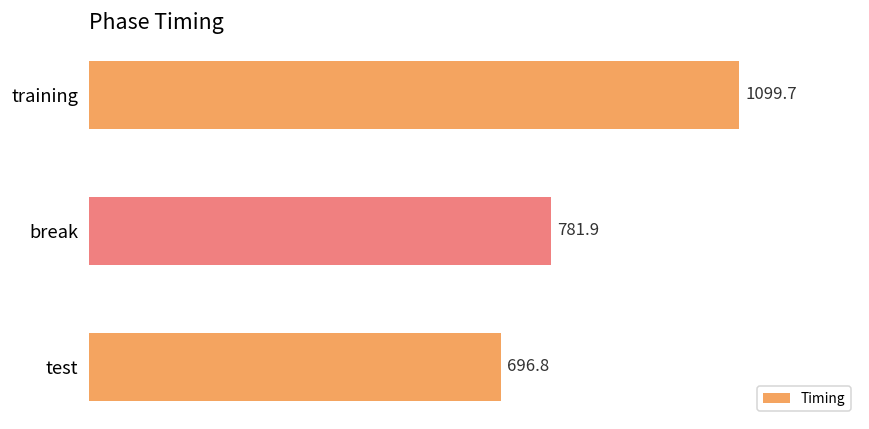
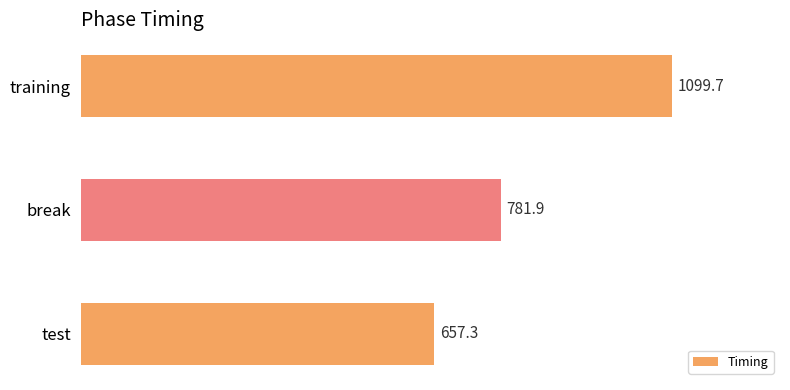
  {
    "training": 1099.7,
    "break": 781.9,
-   "test": 696.8
+   "test": 657.3
  }
